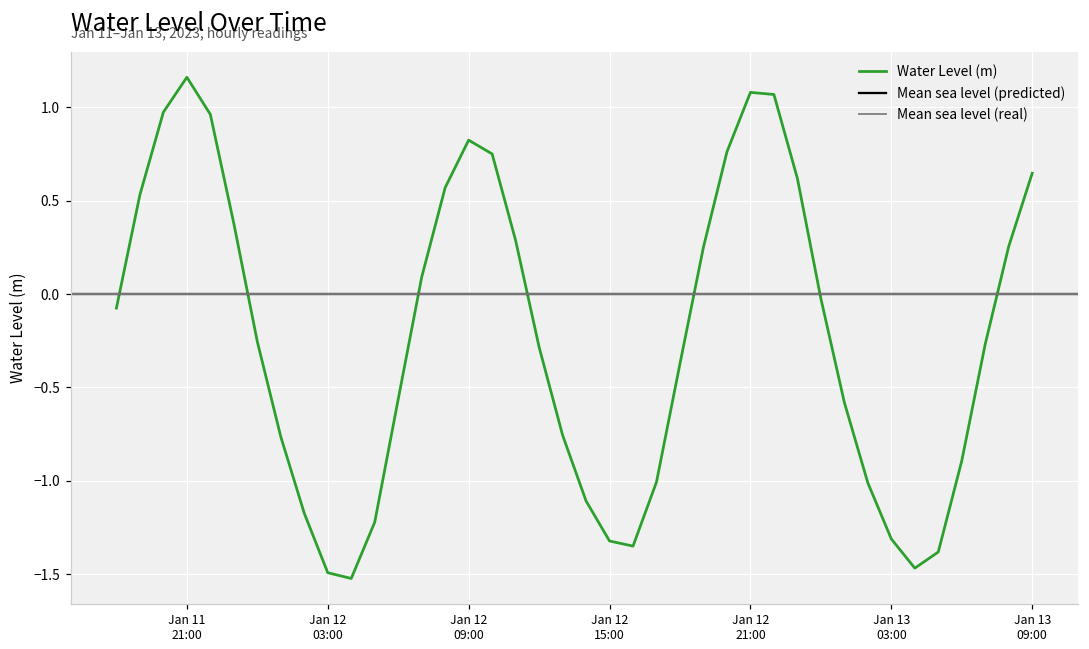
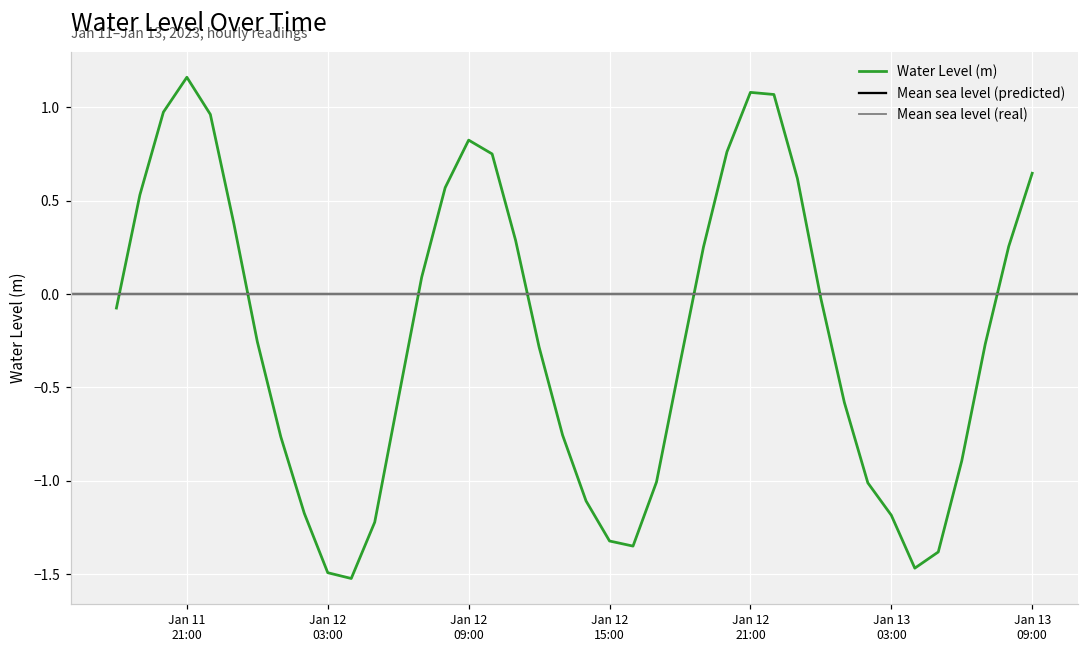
  {
    "Jan 11 21:00": 1.16,
    "Jan 12 03:00": -1.49,
    "Jan 12 09:00": 0.82,
    "Jan 12 15:00": -1.32,
    "Jan 12 21:00": 1.08,
-   "Jan 13 03:00": -1.31,
+   "Jan 13 03:00": -1.18,
    "Jan 13 09:00": 0.65
  }
